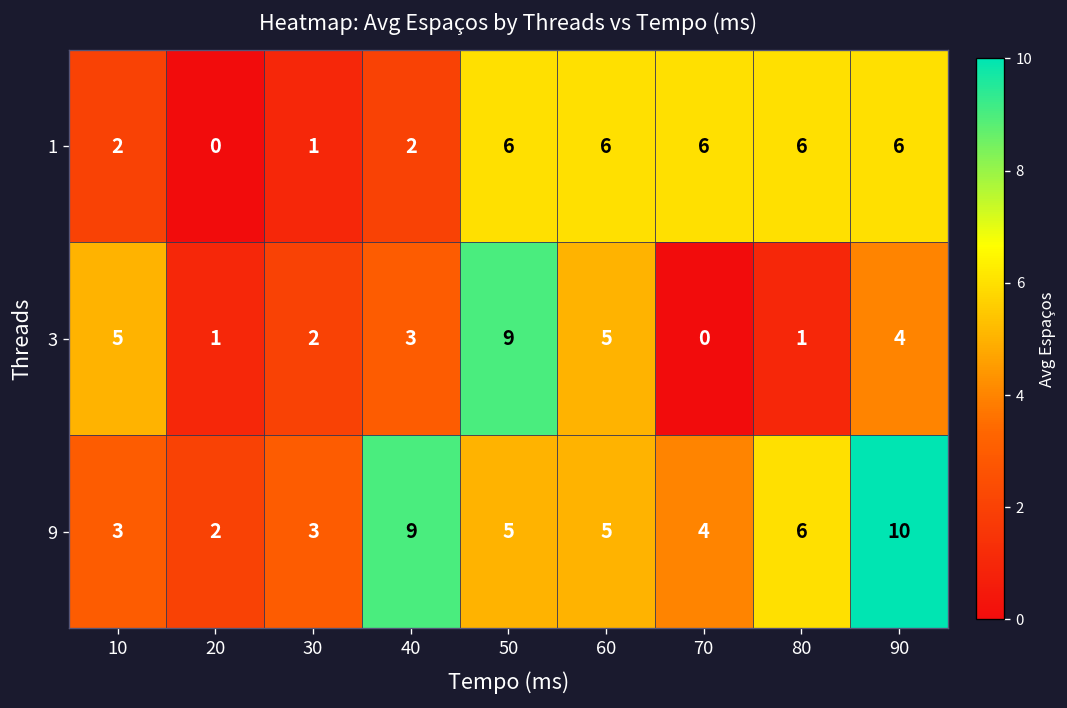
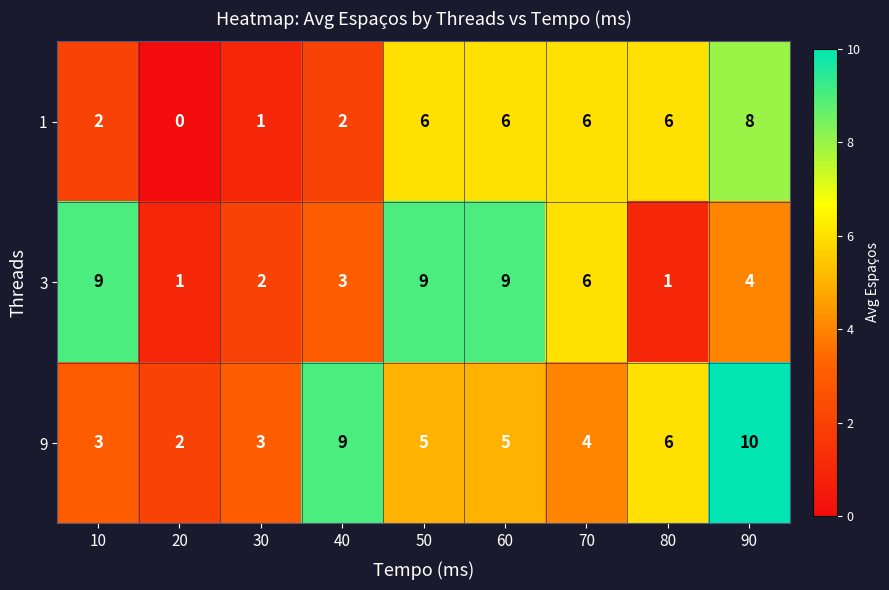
  {
    "1": {
      "10": 2,
      "20": 0,
      "30": 1,
      "40": 2,
      "50": 6,
      "60": 6,
      "70": 6,
      "80": 6,
-     "90": 6
+     "90": 8
    },
    "3": {
-     "10": 5,
+     "10": 9,
      "20": 1,
      "30": 2,
      "40": 3,
      "50": 9,
-     "60": 5,
-     "70": 0,
+     "60": 9,
+     "70": 6,
      "80": 1,
      "90": 4
    },
    "9": {
      "10": 3,
      "20": 2,
      "30": 3,
      "40": 9,
      "50": 5,
      "60": 5,
      "70": 4,
      "80": 6,
      "90": 10
    }
  }
